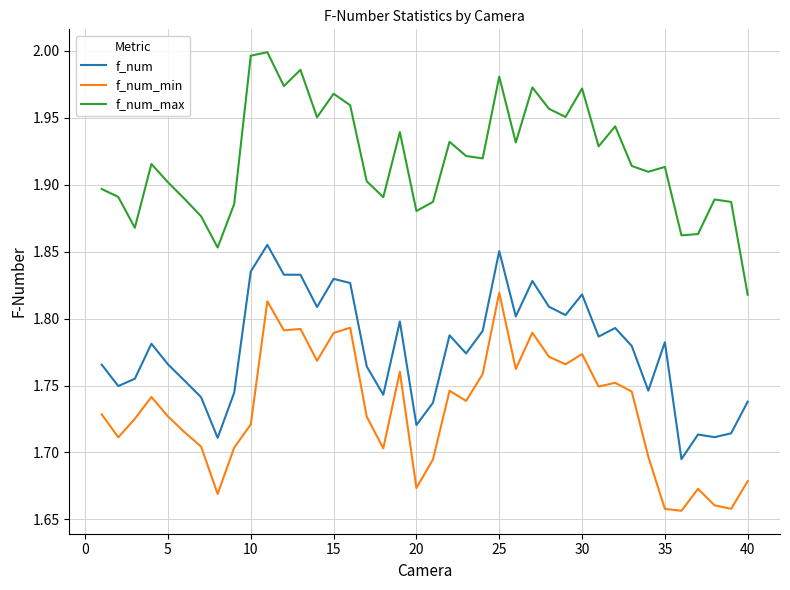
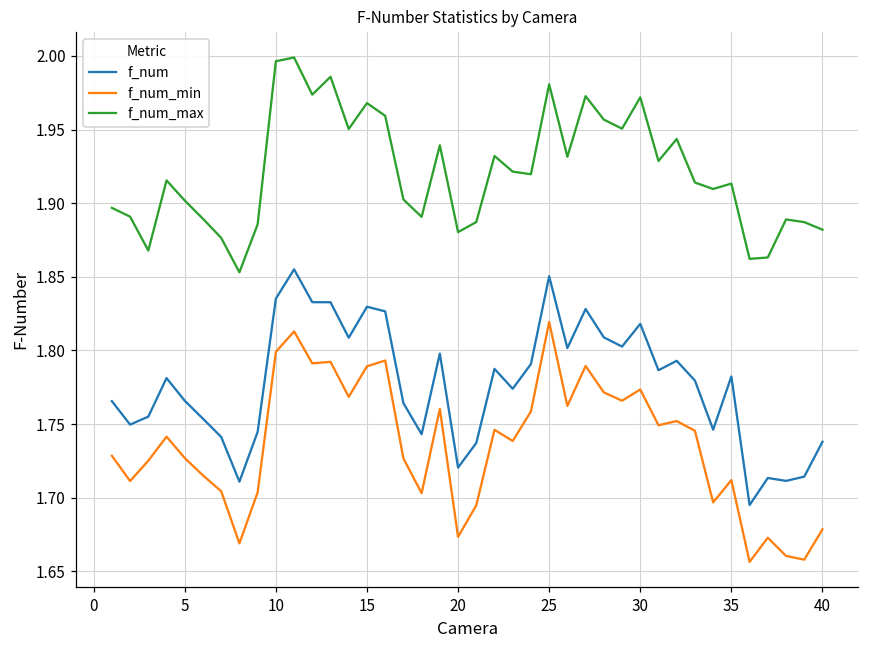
  {
    "f_num": {
      "5": 1.766,
      "10": 1.835,
      "15": 1.830,
      "20": 1.720,
      "25": 1.850,
      "30": 1.818,
      "35": 1.782,
      "40": 1.738
    },
    "f_num_min": {
      "5": 1.727,
-     "10": 1.721,
+     "10": 1.799,
      "15": 1.789,
      "20": 1.673,
      "25": 1.819,
      "30": 1.774,
-     "35": 1.658,
+     "35": 1.712,
      "40": 1.679
    },
    "f_num_max": {
      "5": 1.902,
      "10": 1.996,
      "15": 1.968,
      "20": 1.880,
      "25": 1.981,
      "30": 1.972,
      "35": 1.913,
-     "40": 1.818
+     "40": 1.882
    }
  }
